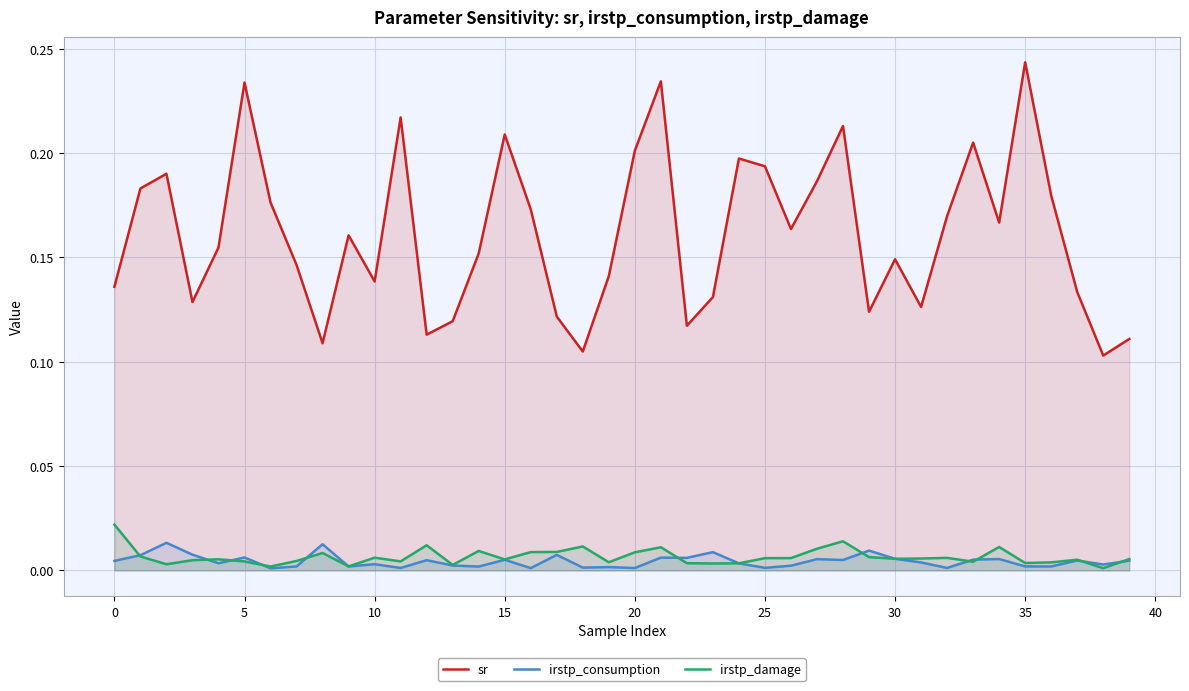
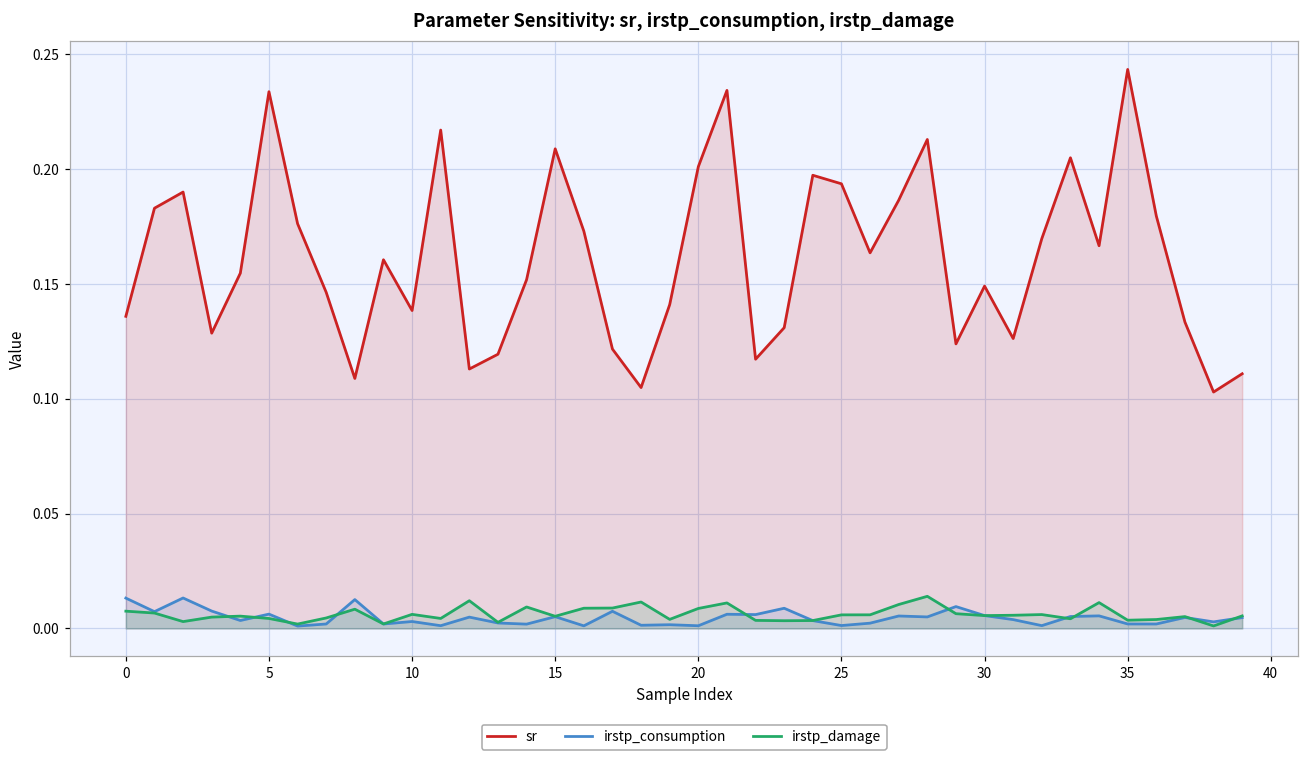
  {
    "sr": {
      "0": 0.136,
      "5": 0.234,
      "10": 0.138,
      "15": 0.209,
      "20": 0.201,
      "25": 0.194,
      "30": 0.149,
      "35": 0.243
    },
    "irstp_consumption": {
-     "0": 0.005,
+     "0": 0.013,
      "5": 0.006,
      "10": 0.003,
      "20": 0.001,
      "25": 0.001,
      "35": 0.002
    },
    "irstp_damage": {
-     "0": 0.022,
+     "0": 0.008,
      "5": 0.004,
      "10": 0.006,
      "20": 0.009,
      "25": 0.006,
      "35": 0.004
    }
  }
